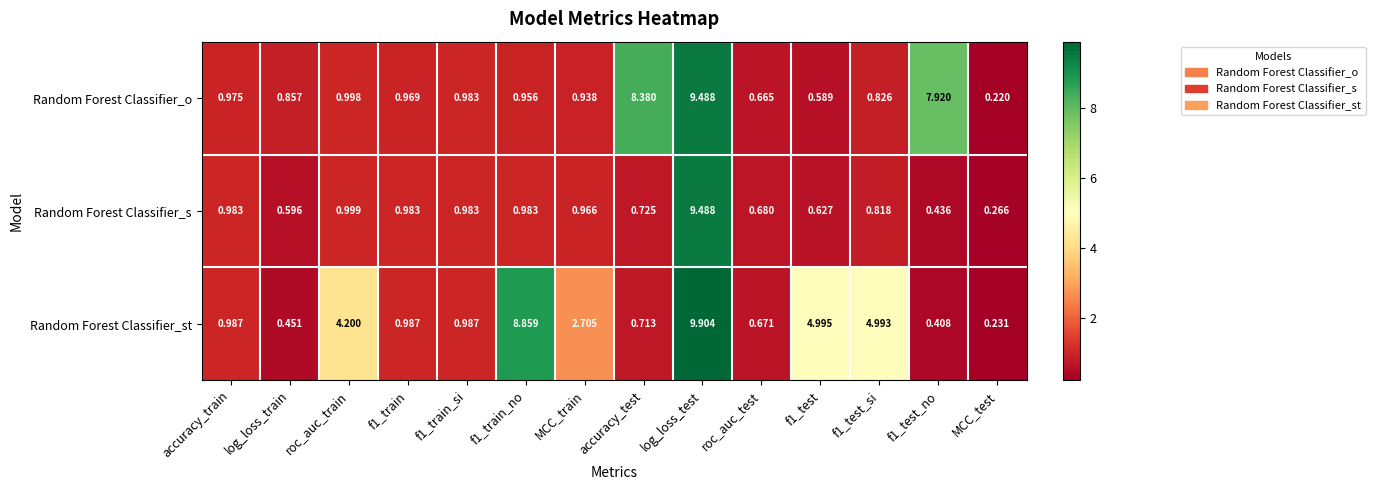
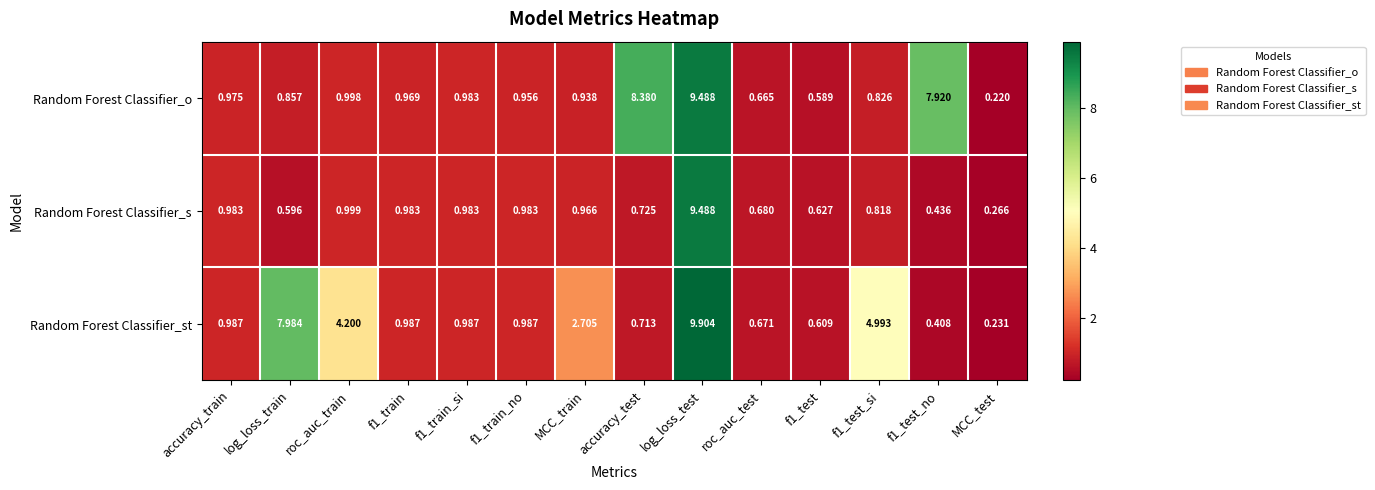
  {
    "Random Forest Classifier_o": {
      "accuracy_train": 0.975,
      "log_loss_train": 0.857,
      "roc_auc_train": 0.998,
      "f1_train": 0.969,
      "f1_train_si": 0.983,
      "f1_train_no": 0.956,
      "MCC_train": 0.938,
      "accuracy_test": 8.380,
      "log_loss_test": 9.488,
      "roc_auc_test": 0.665,
      "f1_test": 0.589,
      "f1_test_si": 0.826,
      "f1_test_no": 7.920,
      "MCC_test": 0.220
    },
    "Random Forest Classifier_s": {
      "accuracy_train": 0.983,
      "log_loss_train": 0.596,
      "roc_auc_train": 0.999,
      "f1_train": 0.983,
      "f1_train_si": 0.983,
      "f1_train_no": 0.983,
      "MCC_train": 0.966,
      "accuracy_test": 0.725,
      "log_loss_test": 9.488,
      "roc_auc_test": 0.680,
      "f1_test": 0.627,
      "f1_test_si": 0.818,
      "f1_test_no": 0.436,
      "MCC_test": 0.266
    },
    "Random Forest Classifier_st": {
      "accuracy_train": 0.987,
-     "log_loss_train": 0.451,
+     "log_loss_train": 7.984,
      "roc_auc_train": 4.200,
      "f1_train": 0.987,
      "f1_train_si": 0.987,
-     "f1_train_no": 8.859,
+     "f1_train_no": 0.987,
      "MCC_train": 2.705,
      "accuracy_test": 0.713,
      "log_loss_test": 9.904,
      "roc_auc_test": 0.671,
-     "f1_test": 4.995,
+     "f1_test": 0.609,
      "f1_test_si": 4.993,
      "f1_test_no": 0.408,
      "MCC_test": 0.231
    }
  }
